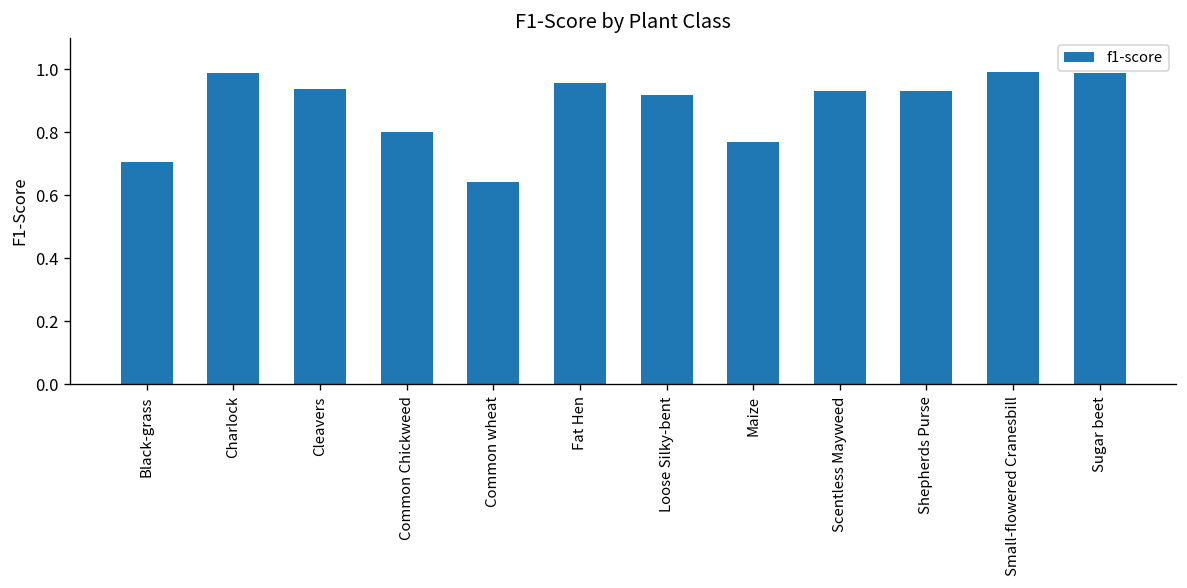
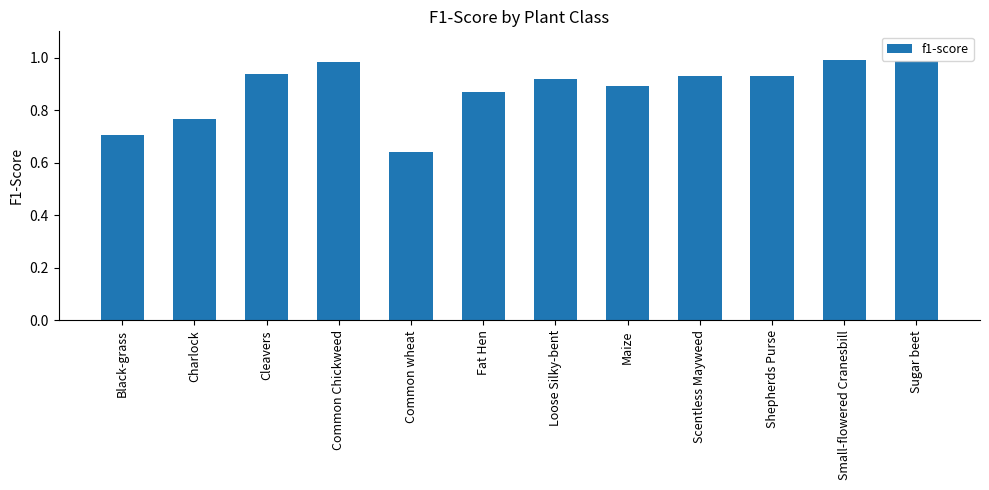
  {
    "Black-grass": 0.71,
-   "Charlock": 0.99,
+   "Charlock": 0.77,
    "Cleavers": 0.94,
-   "Common Chickweed": 0.80,
+   "Common Chickweed": 0.98,
    "Common wheat": 0.64,
-   "Fat Hen": 0.96,
+   "Fat Hen": 0.87,
    "Loose Silky-bent": 0.92,
-   "Maize": 0.77,
+   "Maize": 0.89,
    "Scentless Mayweed": 0.93,
    "Shepherds Purse": 0.93,
    "Small-flowered Cranesbill": 0.99,
    "Sugar beet": 0.99
  }
